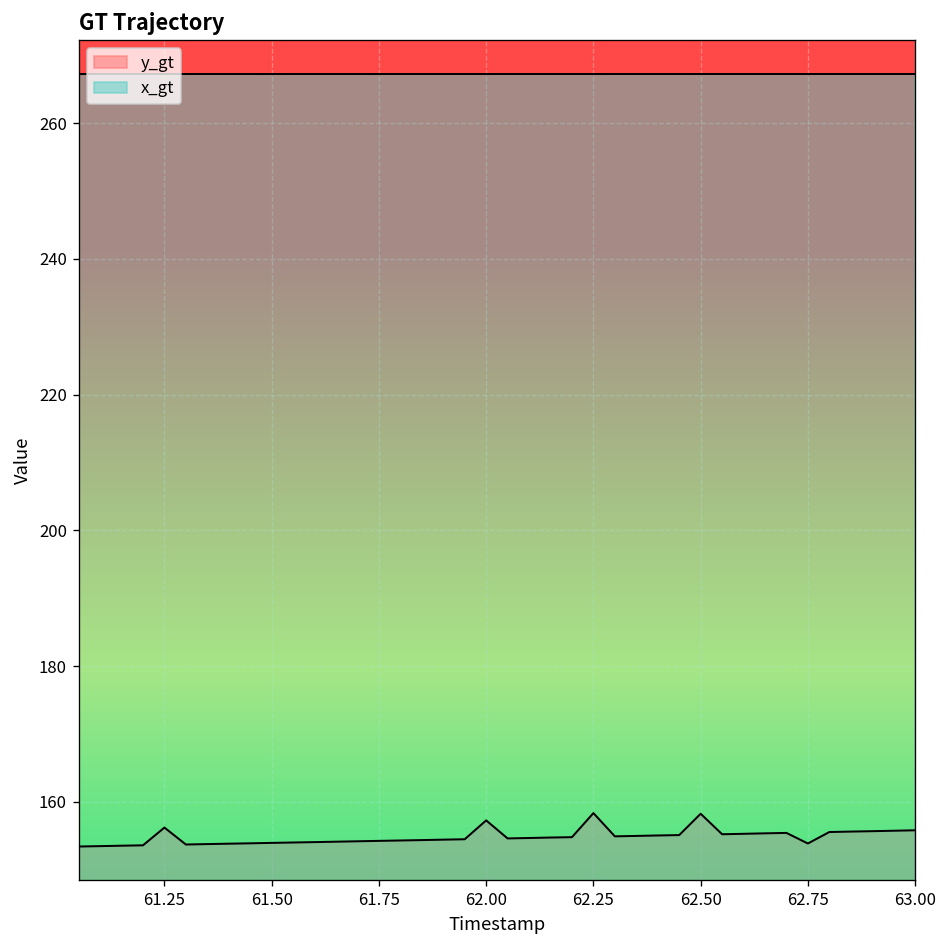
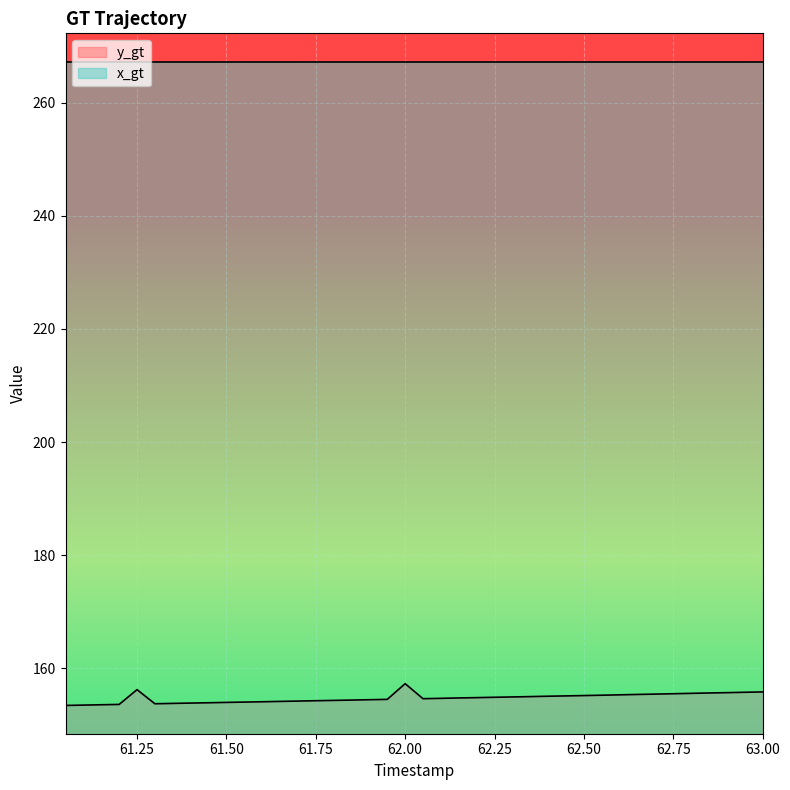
  {
    "y_gt": {
      "61.25": 156,
      "61.50": 154,
      "61.75": 154,
      "62.00": 157,
-     "62.25": 158,
-     "62.50": 158,
-     "62.75": 154,
+     "62.25": 155,
+     "62.50": 155,
+     "62.75": 156,
      "63.00": 156
    },
    "x_gt": {
      "61.50": 267,
      "61.75": 267,
      "62.00": 267,
      "62.25": 267,
      "62.50": 267,
      "62.75": 267,
      "63.00": 267
    }
  }
